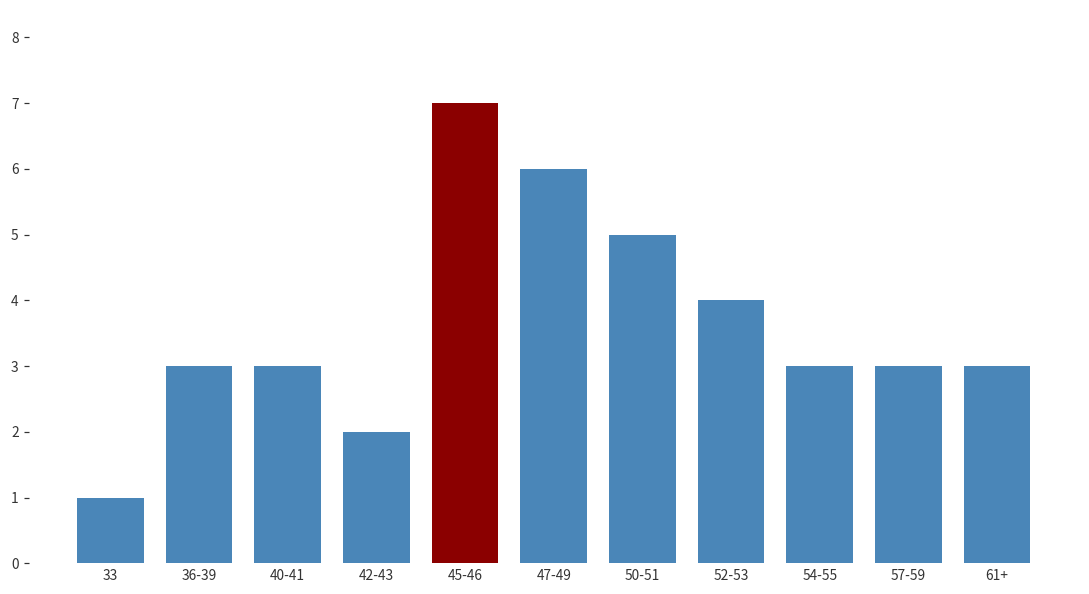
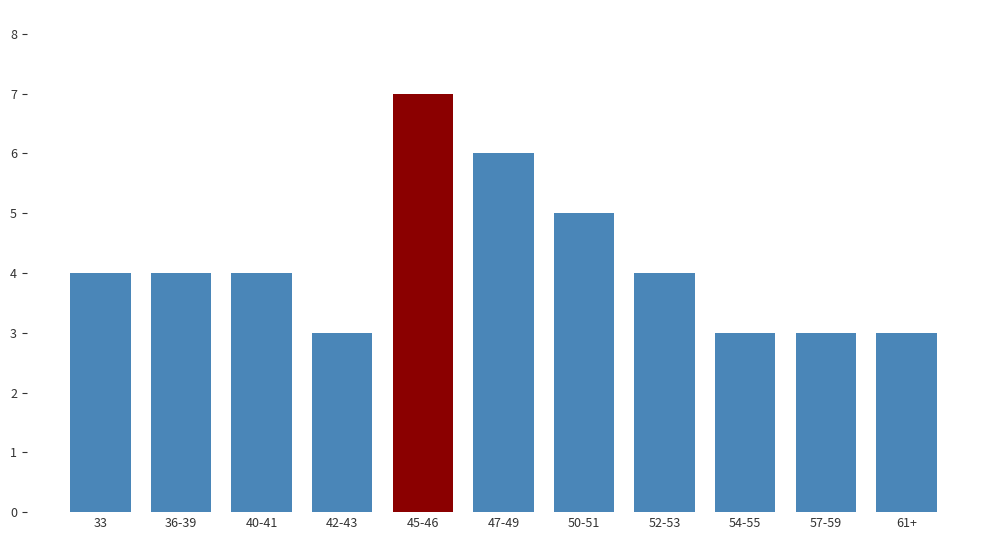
  {
-   "33": 1,
-   "36-39": 3,
-   "40-41": 3,
-   "42-43": 2,
+   "33": 4,
+   "36-39": 4,
+   "40-41": 4,
+   "42-43": 3,
    "45-46": 7,
    "47-49": 6,
    "50-51": 5,
    "52-53": 4,
    "54-55": 3,
    "57-59": 3,
    "61+": 3
  }
